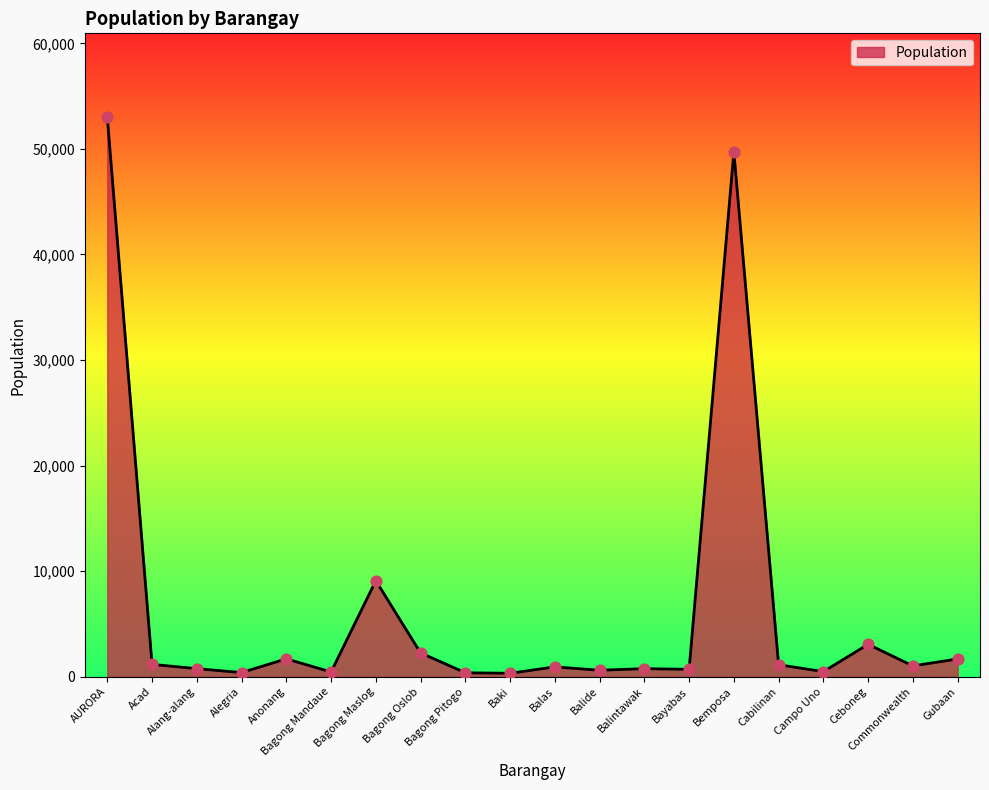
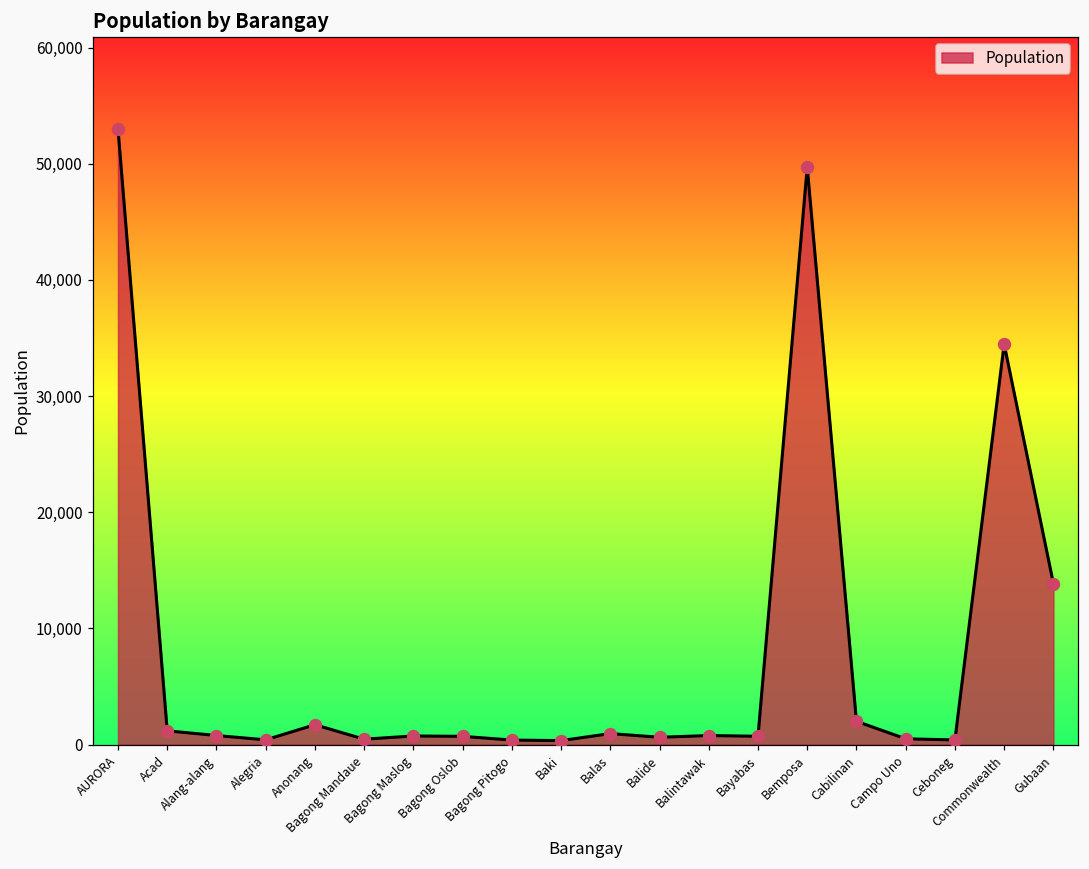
  {
    "AURORA": "53,000",
    "Acad": "1,200",
    "Alang-alang": "800",
    "Alegria": "400",
    "Anonang": "1,700",
    "Bagong Mandaue": "500",
-   "Bagong Maslog": "9,100",
-   "Bagong Oslob": "2,300",
+   "Bagong Maslog": "700",
+   "Bagong Oslob": "700",
    "Bagong Pitogo": "400",
    "Baki": "300",
    "Balas": "900",
    "Balide": "600",
    "Balintawak": "800",
    "Bayabas": "700",
    "Bemposa": "49,700",
-   "Cabilinan": "1,200",
+   "Cabilinan": "2,000",
    "Campo Uno": "500",
-   "Ceboneg": "3,100",
-   "Commonwealth": "1,000",
-   "Gubaan": "1,700"
+   "Ceboneg": "400",
+   "Commonwealth": "34,500",
+   "Gubaan": "13,900"
  }
